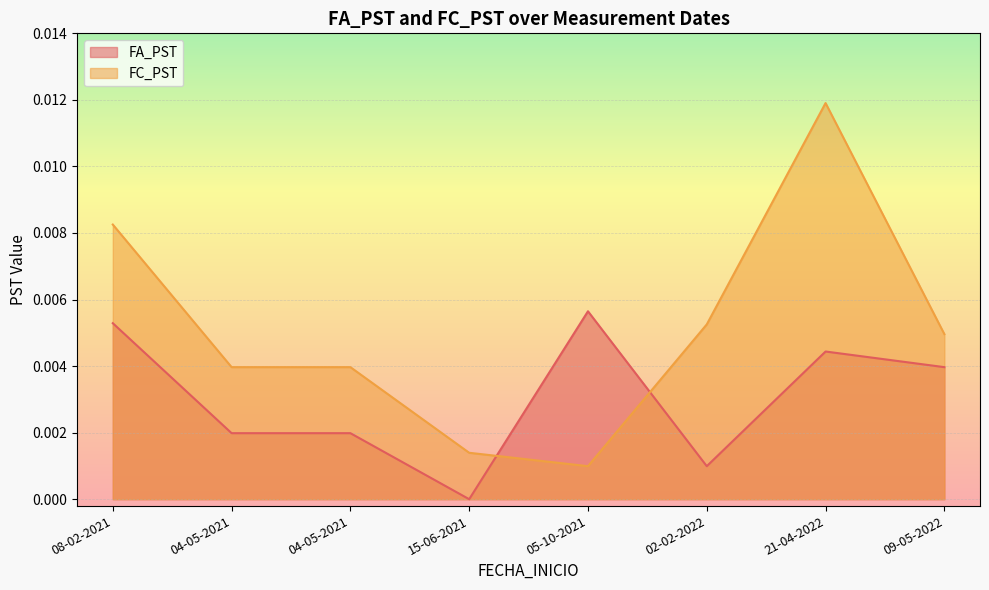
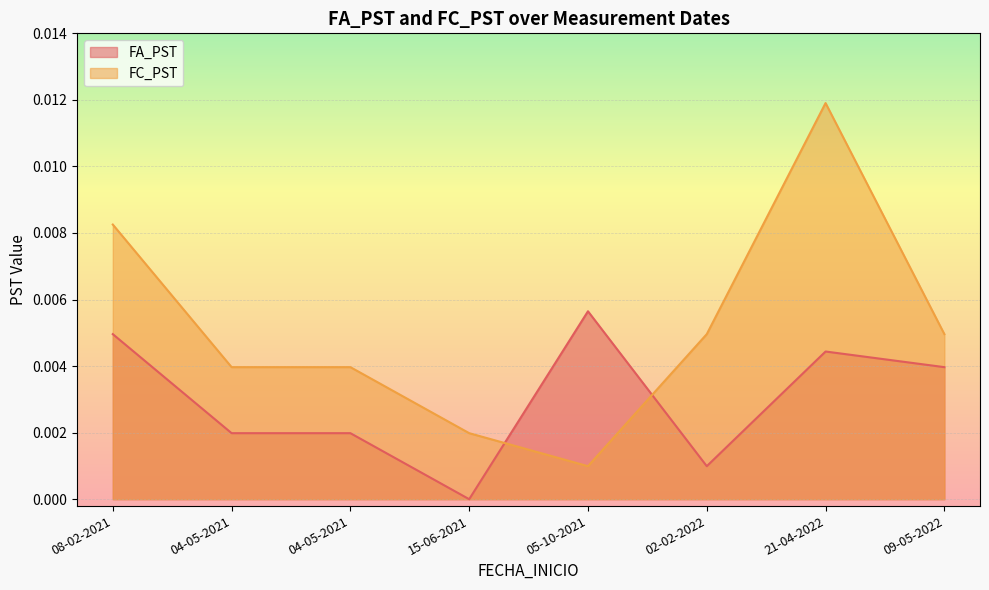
  {
    "FA_PST": {
-     "08-02-2021": 0.0053,
+     "08-02-2021": 0.0050,
      "15-06-2021": 0.0000,
      "05-10-2021": 0.0056,
      "02-02-2022": 0.0010,
      "21-04-2022": 0.0044,
      "09-05-2022": 0.0040
    },
    "FC_PST": {
      "08-02-2021": 0.0083,
-     "15-06-2021": 0.0014,
+     "15-06-2021": 0.0020,
      "05-10-2021": 0.0010,
-     "02-02-2022": 0.0053,
+     "02-02-2022": 0.0050,
      "21-04-2022": 0.0119,
      "09-05-2022": 0.0050
    }
  }
